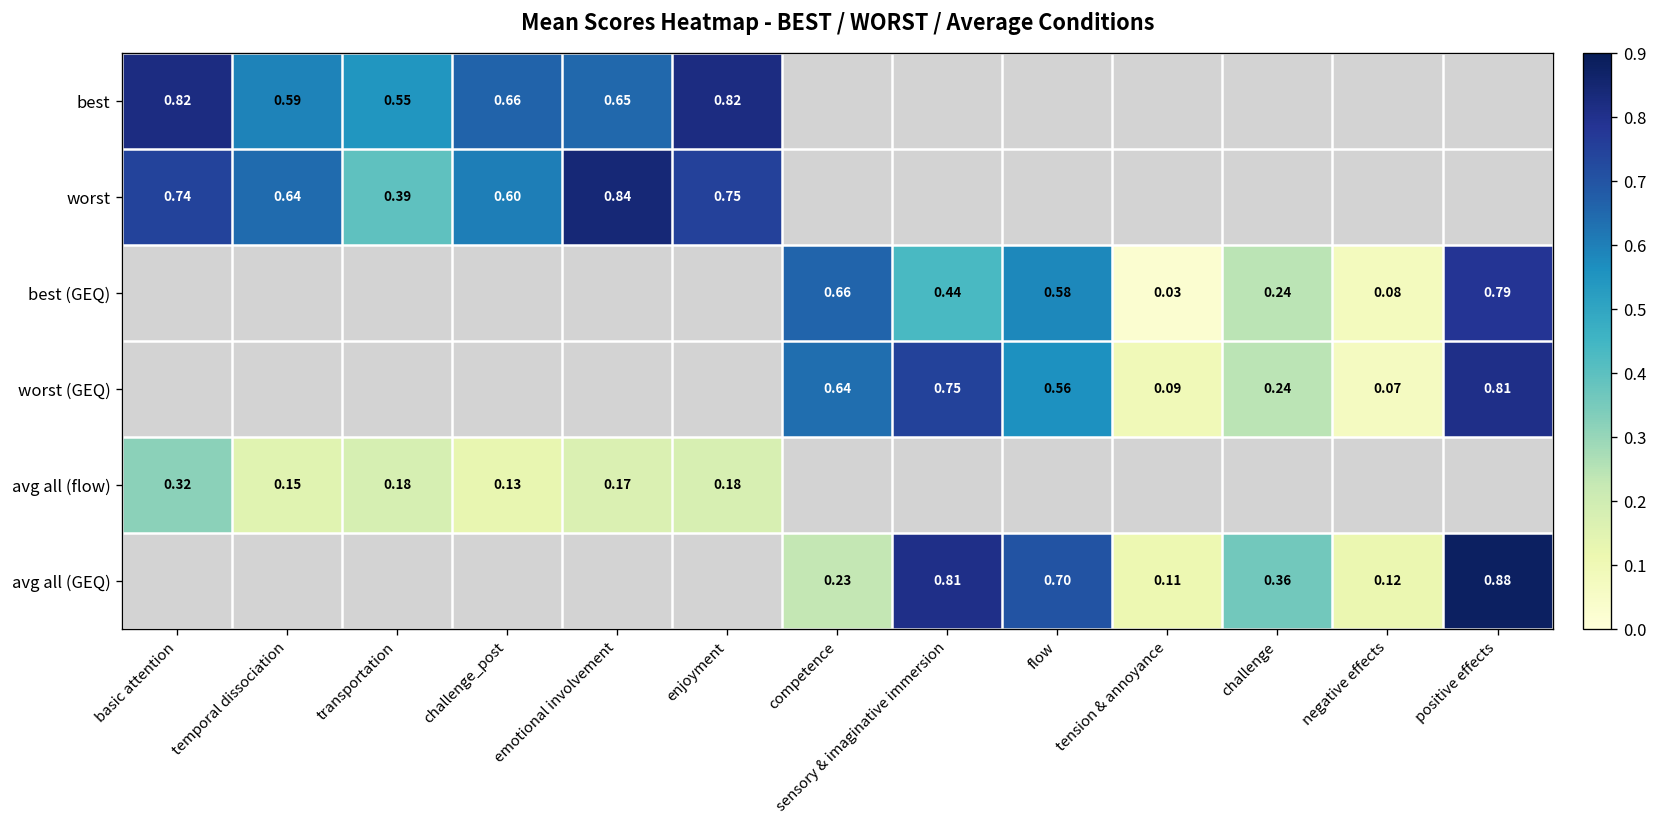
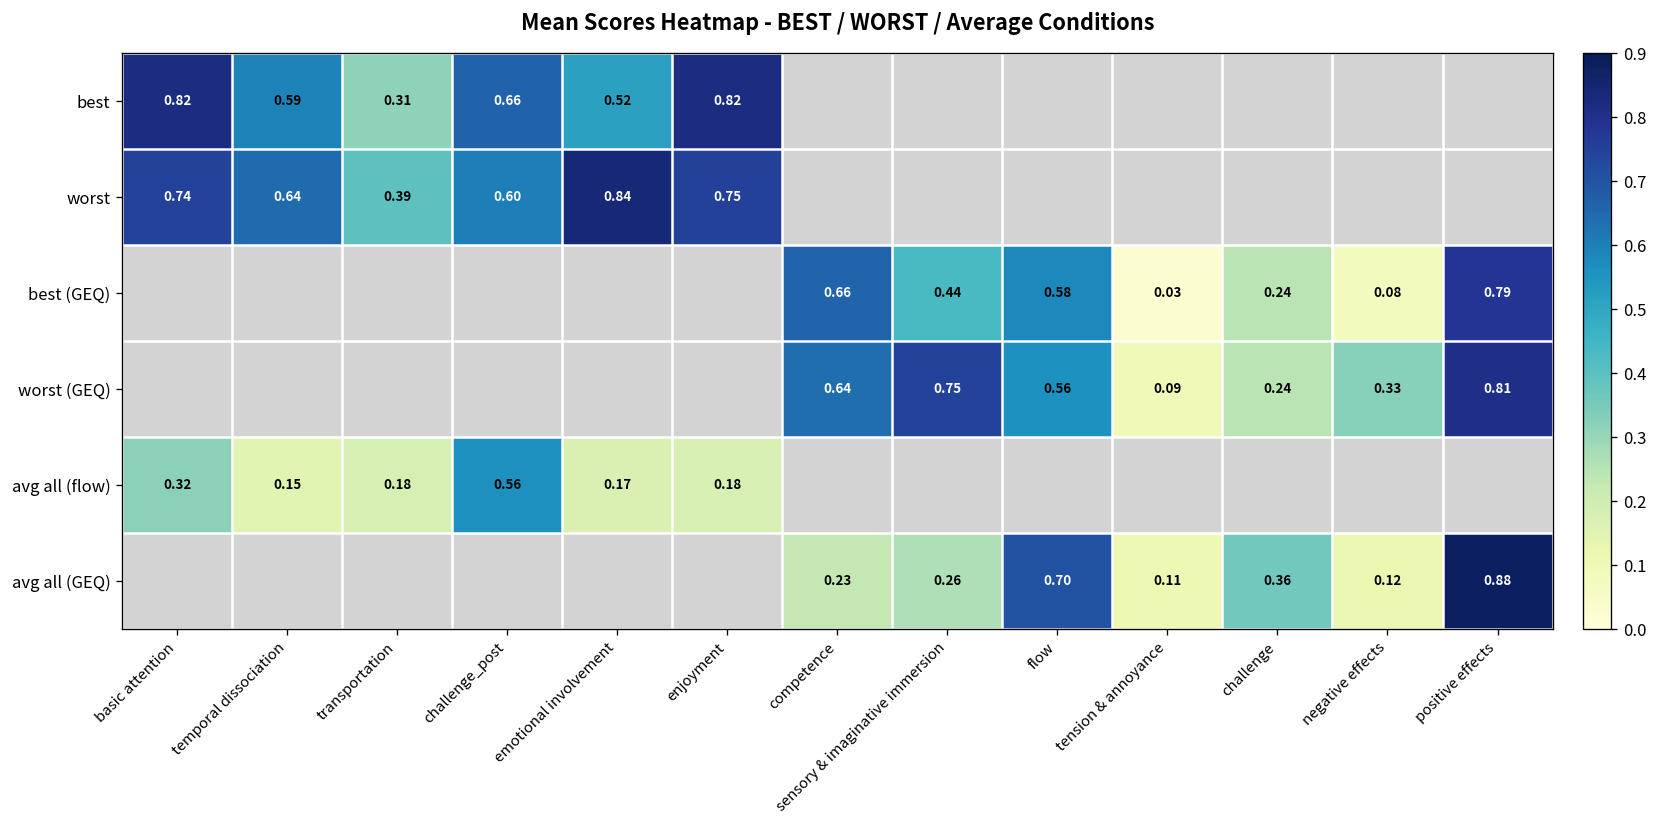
  {
    "best": {
      "basic attention": 0.82,
      "temporal dissociation": 0.59,
-     "transportation": 0.55,
+     "transportation": 0.31,
      "challenge_post": 0.66,
-     "emotional involvement": 0.65,
+     "emotional involvement": 0.52,
      "enjoyment": 0.82
    },
    "worst": {
      "basic attention": 0.74,
      "temporal dissociation": 0.64,
      "transportation": 0.39,
      "challenge_post": 0.60,
      "emotional involvement": 0.84,
      "enjoyment": 0.75
    },
    "best (GEQ)": {
      "competence": 0.66,
      "sensory & imaginative immersion": 0.44,
      "flow": 0.58,
      "tension & annoyance": 0.03,
      "challenge": 0.24,
      "negative effects": 0.08,
      "positive effects": 0.79
    },
    "worst (GEQ)": {
      "competence": 0.64,
      "sensory & imaginative immersion": 0.75,
      "flow": 0.56,
      "tension & annoyance": 0.09,
      "challenge": 0.24,
-     "negative effects": 0.07,
+     "negative effects": 0.33,
      "positive effects": 0.81
    },
    "avg all (flow)": {
      "basic attention": 0.32,
      "temporal dissociation": 0.15,
      "transportation": 0.18,
-     "challenge_post": 0.13,
+     "challenge_post": 0.56,
      "emotional involvement": 0.17,
      "enjoyment": 0.18
    },
    "avg all (GEQ)": {
      "competence": 0.23,
-     "sensory & imaginative immersion": 0.81,
+     "sensory & imaginative immersion": 0.26,
      "flow": 0.70,
      "tension & annoyance": 0.11,
      "challenge": 0.36,
      "negative effects": 0.12,
      "positive effects": 0.88
    }
  }
